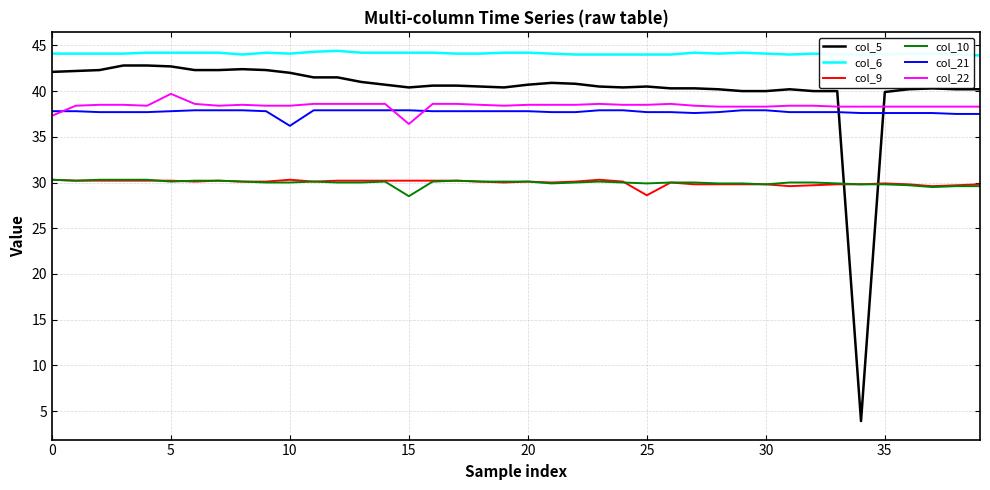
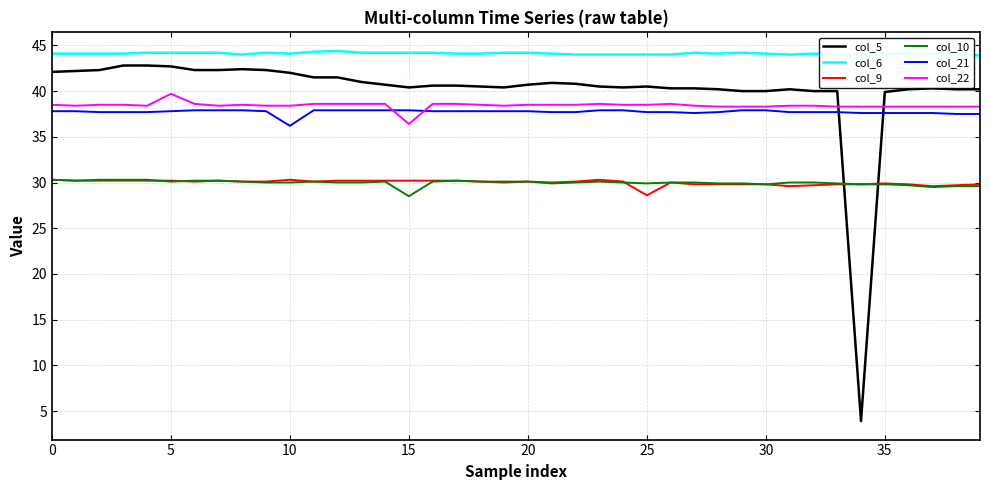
  {
    "col_5": {
      "0": 42,
      "5": 43,
      "10": 42,
      "15": 40,
      "20": 41,
      "25": 41,
      "30": 40,
      "35": 40
    },
    "col_6": {
      "0": 44,
      "5": 44,
      "10": 44,
      "15": 44,
      "20": 44,
      "25": 44,
      "30": 44
    },
    "col_9": {
      "10": 30,
      "15": 30,
      "25": 29
    },
    "col_10": {
      "10": 30,
      "15": 29,
      "25": 30
    },
    "col_21": {
      "0": 38,
      "5": 38,
      "10": 36,
      "15": 38,
      "20": 38,
      "25": 38,
      "30": 38,
      "35": 38
    },
    "col_22": {
-     "0": 37,
+     "0": 39,
      "5": 40,
      "10": 38,
      "15": 36,
      "20": 39,
      "25": 39,
      "30": 38,
      "35": 38
    }
  }
